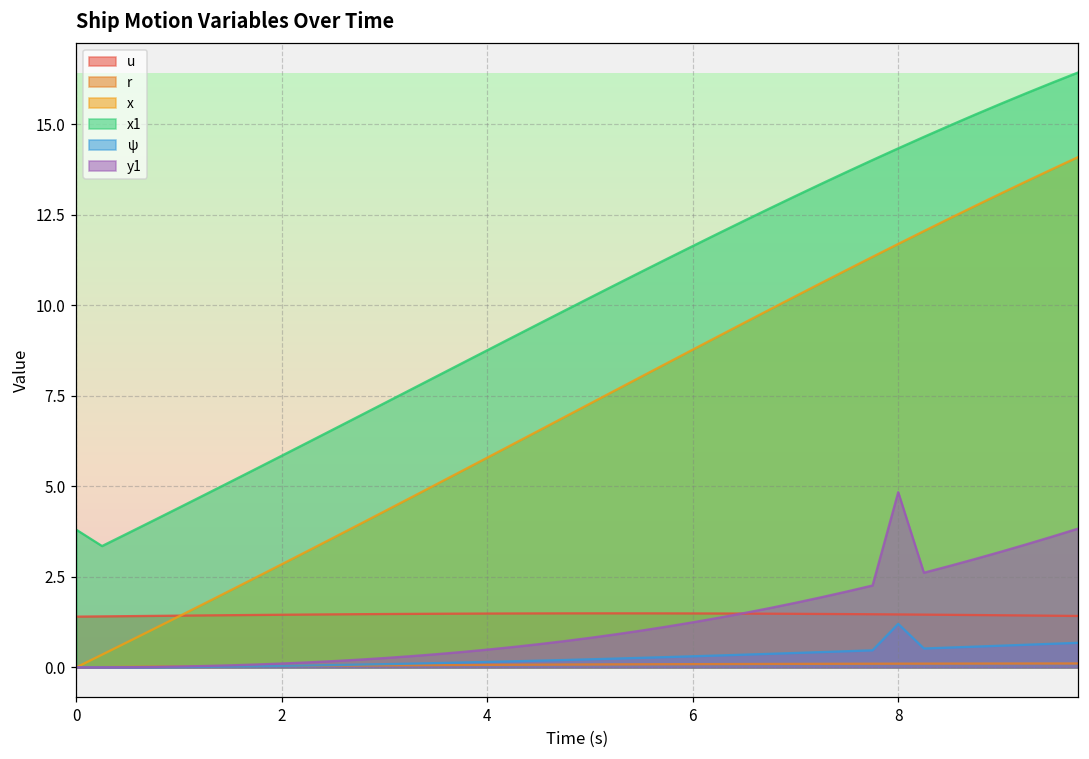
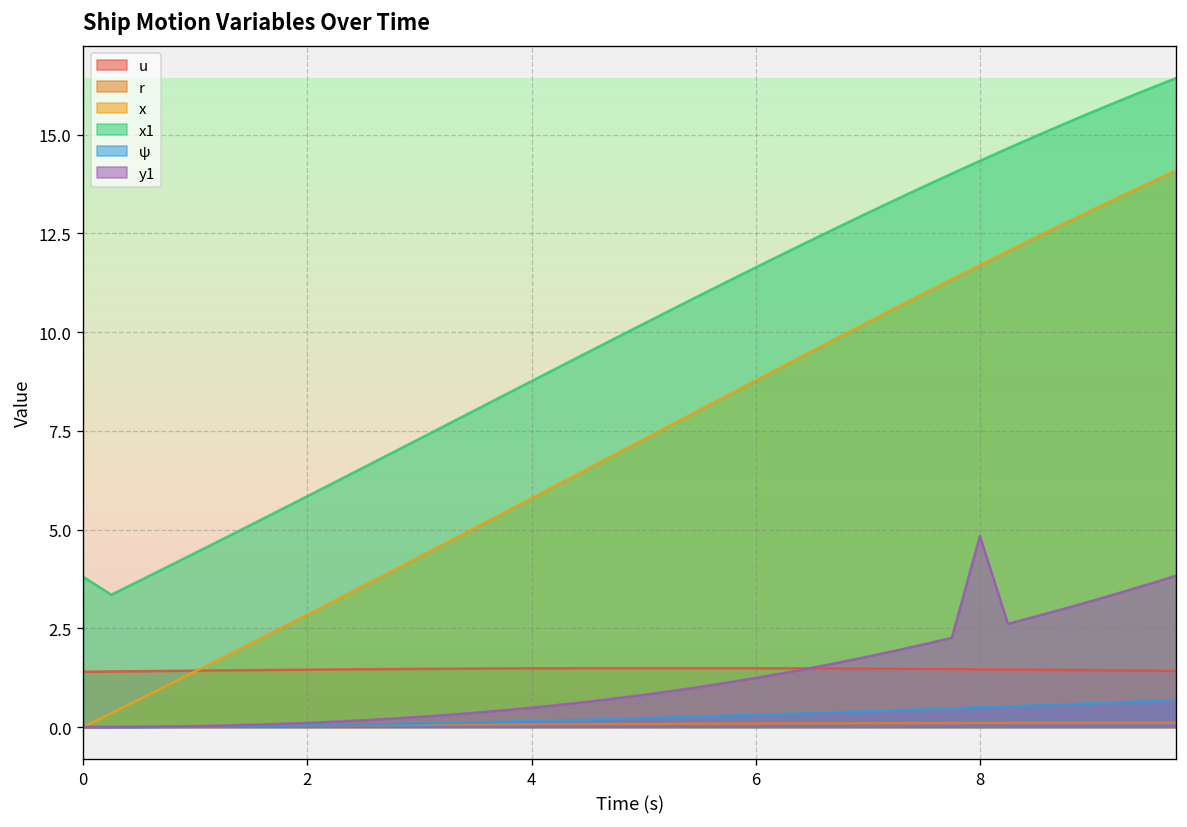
  {
    "x1": {
      "0": 3.8,
      "2": 5.8,
      "4": 8.8,
      "6": 11.6,
      "8": 14.3
    },
    "ψ": {
      "4": 0.1,
      "6": 0.3,
-     "8": 1.2
+     "8": 0.5
    },
    "y1": {
      "4": 0.5,
      "6": 1.2,
      "8": 4.8
    }
  }
